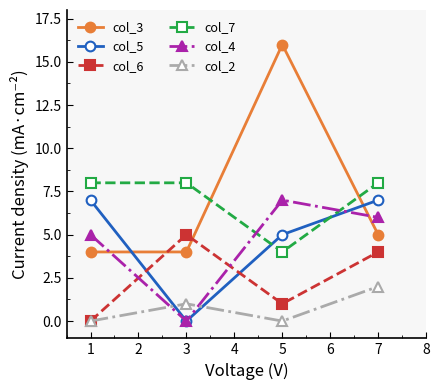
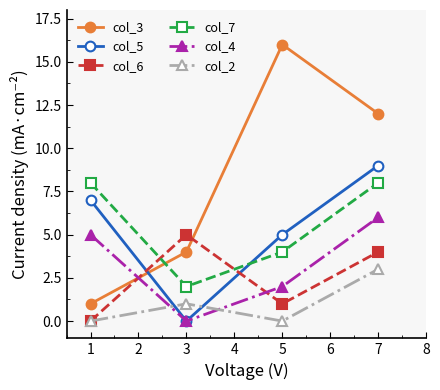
  {
    "col_3": {
-     "1": 4,
+     "1": 1,
      "3": 4,
      "5": 16,
-     "7": 5
+     "7": 12
    },
    "col_5": {
      "1": 7,
      "5": 5,
-     "7": 7
+     "7": 9
    },
    "col_6": {
      "3": 5,
      "5": 1,
      "7": 4
    },
    "col_7": {
      "1": 8,
-     "3": 8,
+     "3": 2,
      "5": 4,
      "7": 8
    },
    "col_4": {
      "1": 5,
-     "5": 7,
+     "5": 2,
      "7": 6
    },
    "col_2": {
      "3": 1,
      "5": 0,
-     "7": 2
+     "7": 3
    }
  }
